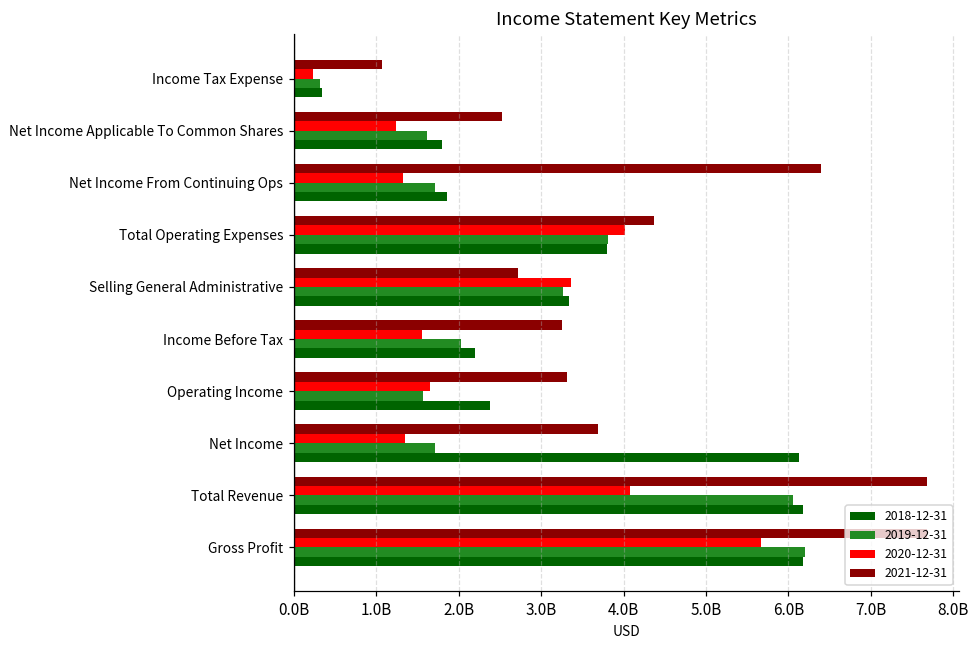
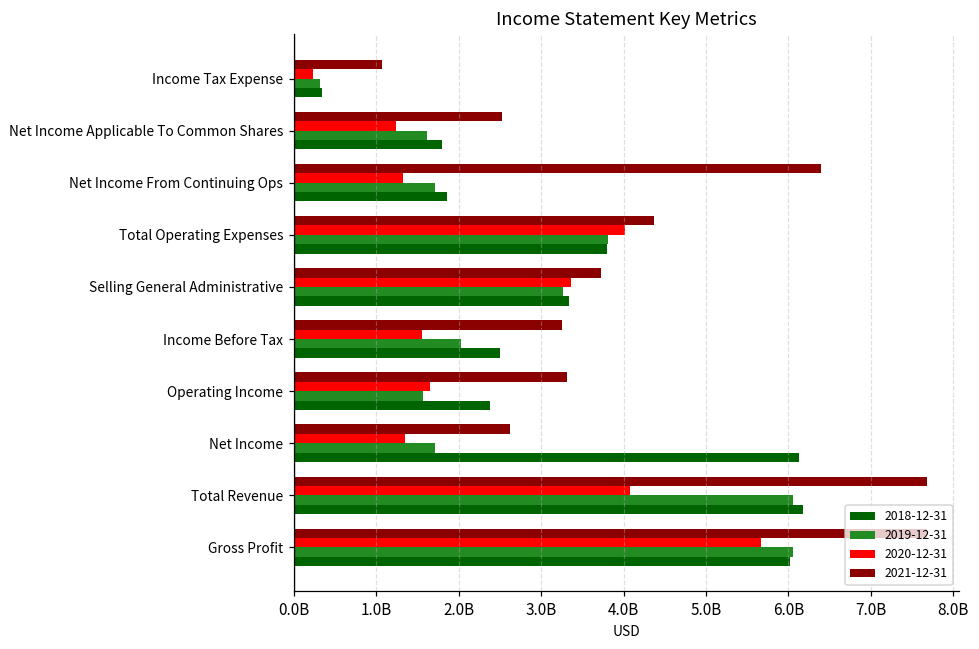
  {
    "2018-12-31": {
      "Income Tax Expense": 300000000,
      "Net Income Applicable To Common Shares": 1800000000,
      "Net Income From Continuing Ops": 1900000000,
      "Total Operating Expenses": 3800000000,
      "Selling General Administrative": 3300000000,
-     "Income Before Tax": 2200000000,
+     "Income Before Tax": 2500000000,
      "Operating Income": 2400000000,
      "Net Income": 6100000000,
      "Total Revenue": 6200000000,
-     "Gross Profit": 6200000000
+     "Gross Profit": 6000000000
    },
    "2019-12-31": {
      "Income Tax Expense": 300000000,
      "Net Income Applicable To Common Shares": 1600000000,
      "Net Income From Continuing Ops": 1700000000,
      "Total Operating Expenses": 3800000000,
      "Selling General Administrative": 3300000000,
      "Income Before Tax": 2000000000,
      "Operating Income": 1600000000,
      "Net Income": 1700000000,
      "Total Revenue": 6100000000,
-     "Gross Profit": 6200000000
+     "Gross Profit": 6100000000
    },
    "2020-12-31": {
      "Income Tax Expense": 200000000,
      "Net Income Applicable To Common Shares": 1200000000,
      "Net Income From Continuing Ops": 1300000000,
      "Total Operating Expenses": 4000000000,
      "Selling General Administrative": 3400000000,
      "Income Before Tax": 1600000000,
      "Operating Income": 1700000000,
      "Net Income": 1300000000,
      "Total Revenue": 4100000000,
      "Gross Profit": 5700000000
    },
    "2021-12-31": {
      "Income Tax Expense": 1100000000,
      "Net Income Applicable To Common Shares": 2500000000,
      "Net Income From Continuing Ops": 6400000000,
      "Total Operating Expenses": 4400000000,
-     "Selling General Administrative": 2700000000,
+     "Selling General Administrative": 3700000000,
      "Income Before Tax": 3300000000,
      "Operating Income": 3300000000,
-     "Net Income": 3700000000,
+     "Net Income": 2600000000,
      "Total Revenue": 7700000000
    }
  }
